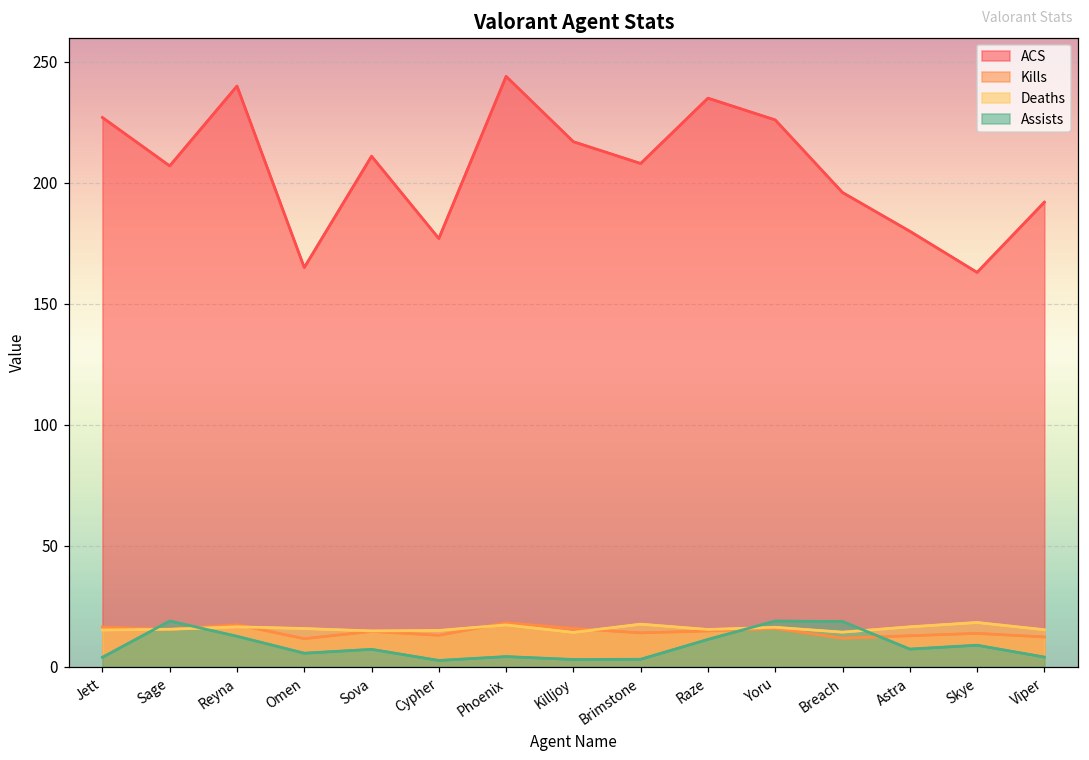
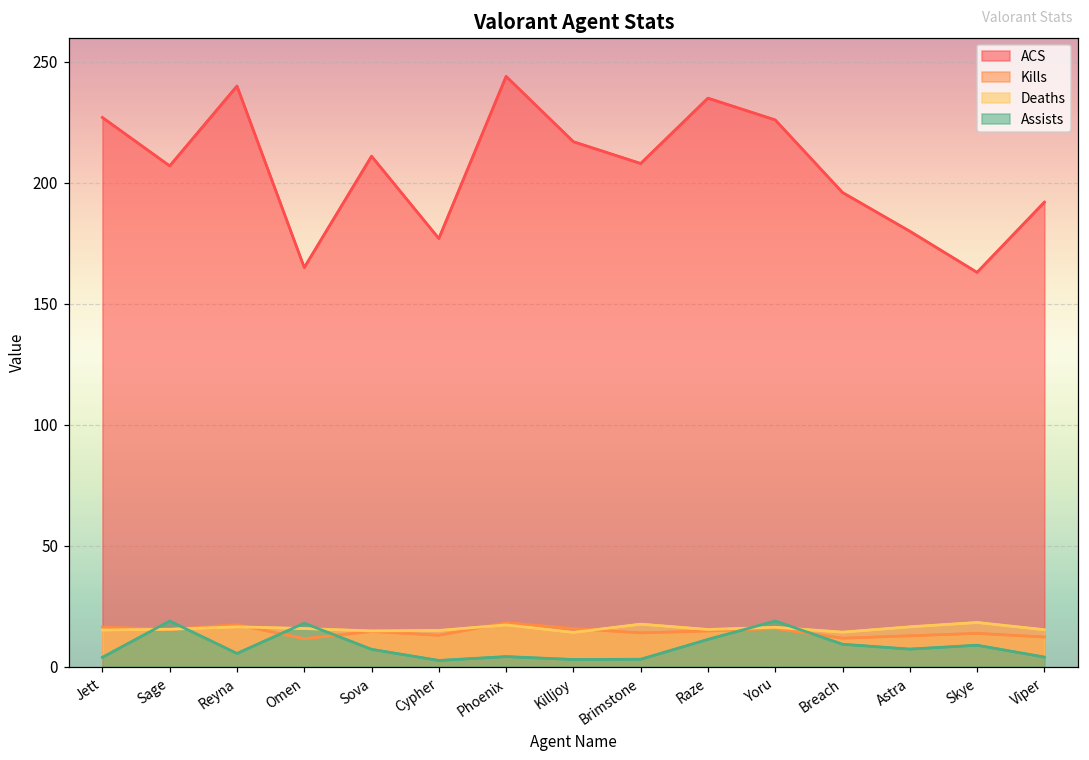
  {
    "Assists": {
      "Jett": 4,
      "Sage": 19,
-     "Reyna": 13,
-     "Omen": 6,
+     "Reyna": 6,
+     "Omen": 18,
      "Sova": 7,
      "Cypher": 3,
      "Phoenix": 4,
      "Killjoy": 3,
      "Brimstone": 3,
      "Raze": 11,
      "Yoru": 19,
-     "Breach": 19,
+     "Breach": 9,
      "Astra": 7,
      "Skye": 9,
      "Viper": 4
    }
  }
